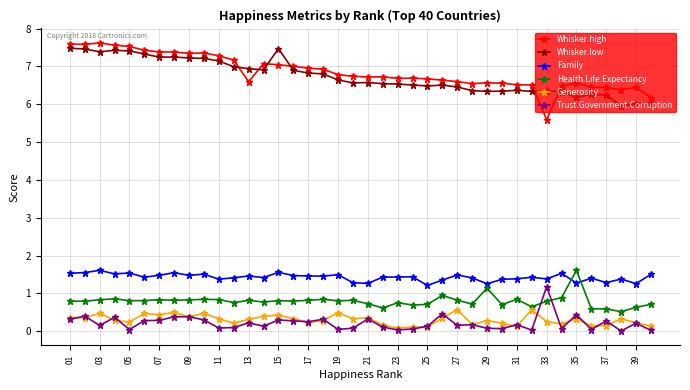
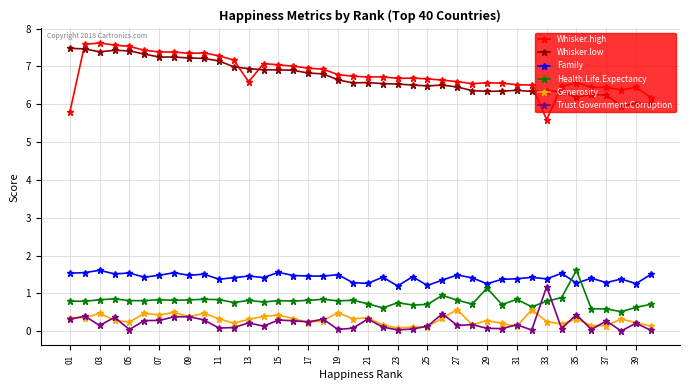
  {
    "Whisker.high": {
-     "01": 7.6,
+     "01": 5.8,
      "05": 7.5,
      "07": 7.4,
      "09": 7.3,
      "11": 7.3,
      "13": 6.6,
      "15": 7.0,
      "17": 7.0,
      "19": 6.8,
      "21": 6.7,
      "23": 6.7,
      "25": 6.7,
      "27": 6.6,
      "29": 6.6,
      "31": 6.5,
      "33": 5.6
    },
    "Whisker.low": {
      "01": 7.5,
      "03": 7.4,
      "05": 7.4,
      "07": 7.2,
      "09": 7.2,
      "11": 7.1,
      "13": 6.9,
-     "15": 7.5,
+     "15": 6.9,
      "17": 6.8,
      "19": 6.6,
      "21": 6.6,
      "23": 6.5,
      "25": 6.5,
      "27": 6.5,
      "29": 6.3,
      "31": 6.4
    },
    "Family": {
      "01": 1.5,
      "03": 1.6,
      "05": 1.5,
      "07": 1.5,
      "09": 1.5,
      "11": 1.4,
      "13": 1.5,
      "15": 1.6,
      "17": 1.5,
      "19": 1.5,
      "21": 1.3,
-     "23": 1.4,
+     "23": 1.2,
      "25": 1.2,
      "27": 1.5,
      "29": 1.3,
      "31": 1.4,
      "33": 1.4,
      "35": 1.3,
      "37": 1.3,
      "39": 1.3
    },
    "Health.Life.Expectancy": {
      "01": 0.8,
      "03": 0.8,
      "05": 0.8,
      "07": 0.8,
      "09": 0.8,
      "11": 0.8,
      "13": 0.8,
      "15": 0.8,
      "17": 0.8,
      "19": 0.8,
      "21": 0.7,
      "23": 0.8,
      "25": 0.7,
      "27": 0.8,
      "29": 1.1,
      "31": 0.8,
      "33": 0.8,
      "35": 1.6,
      "37": 0.6,
      "39": 0.6
    },
    "Generosity": {
      "03": 0.5,
      "05": 0.2,
      "07": 0.4,
      "11": 0.3,
      "13": 0.3,
      "15": 0.4,
      "19": 0.5,
      "27": 0.6,
      "29": 0.3,
      "33": 0.3,
      "35": 0.3,
      "37": 0.1
    },
    "Trust.Government.Corruption": {
      "03": 0.2,
      "05": 0.0,
      "07": 0.3,
      "11": 0.1,
      "13": 0.2,
      "15": 0.3,
      "19": 0.0,
      "27": 0.2,
      "29": 0.1,
      "33": 1.2,
      "35": 0.4,
      "37": 0.3
    }
  }
